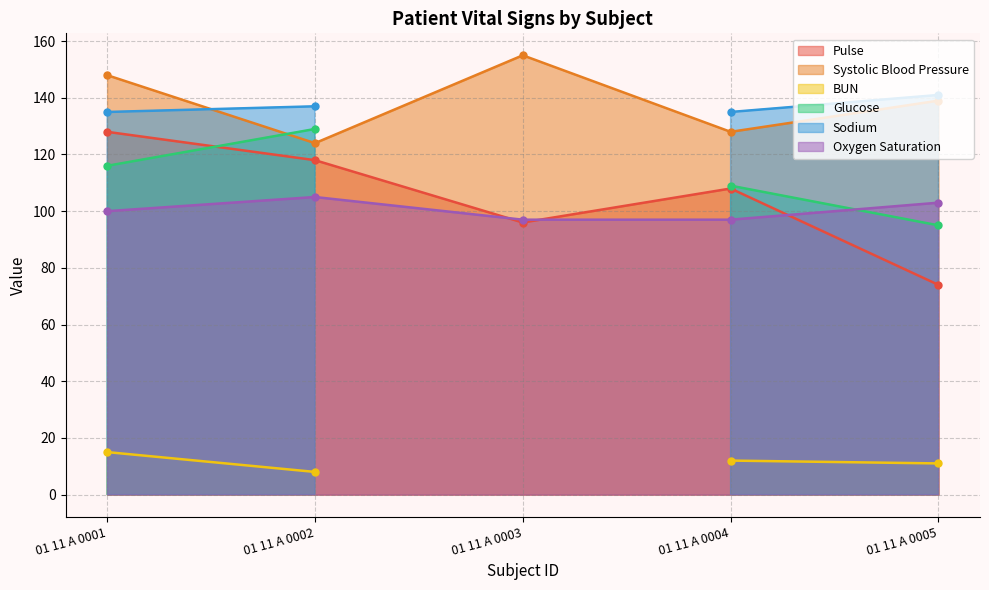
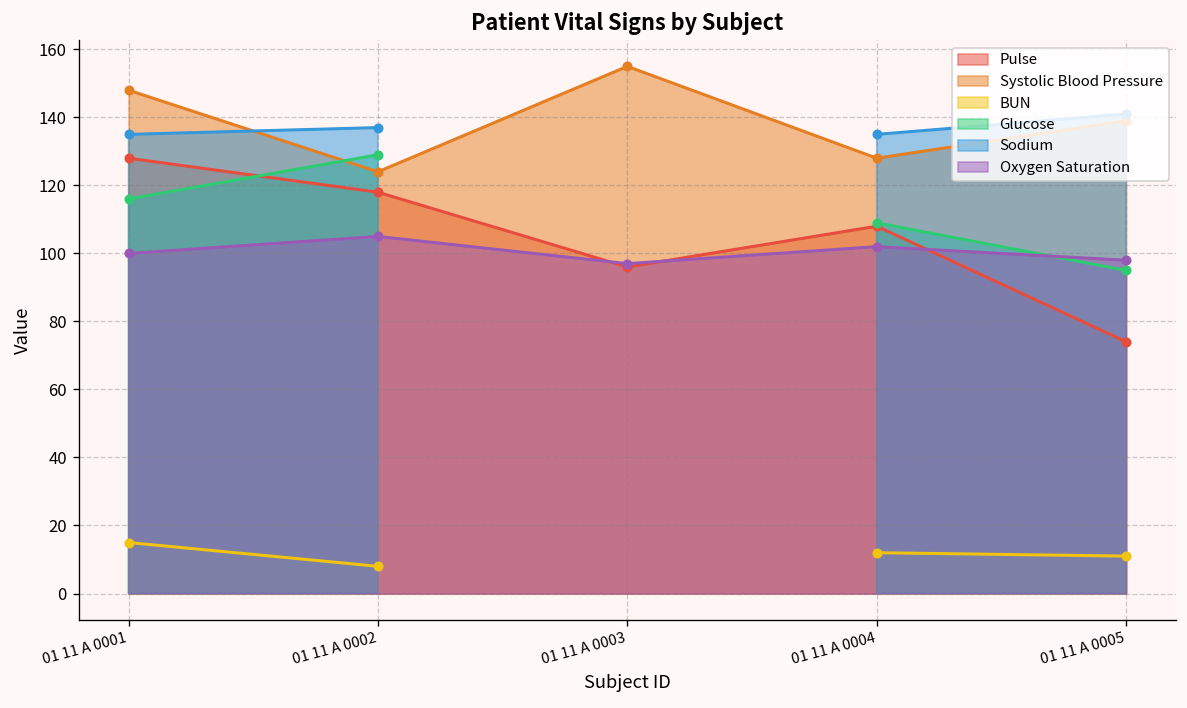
  {
    "Oxygen Saturation": {
      "01 11 A 0001": 100,
      "01 11 A 0002": 105,
      "01 11 A 0003": 97,
-     "01 11 A 0004": 97,
-     "01 11 A 0005": 103
+     "01 11 A 0004": 102,
+     "01 11 A 0005": 98
    }
  }
